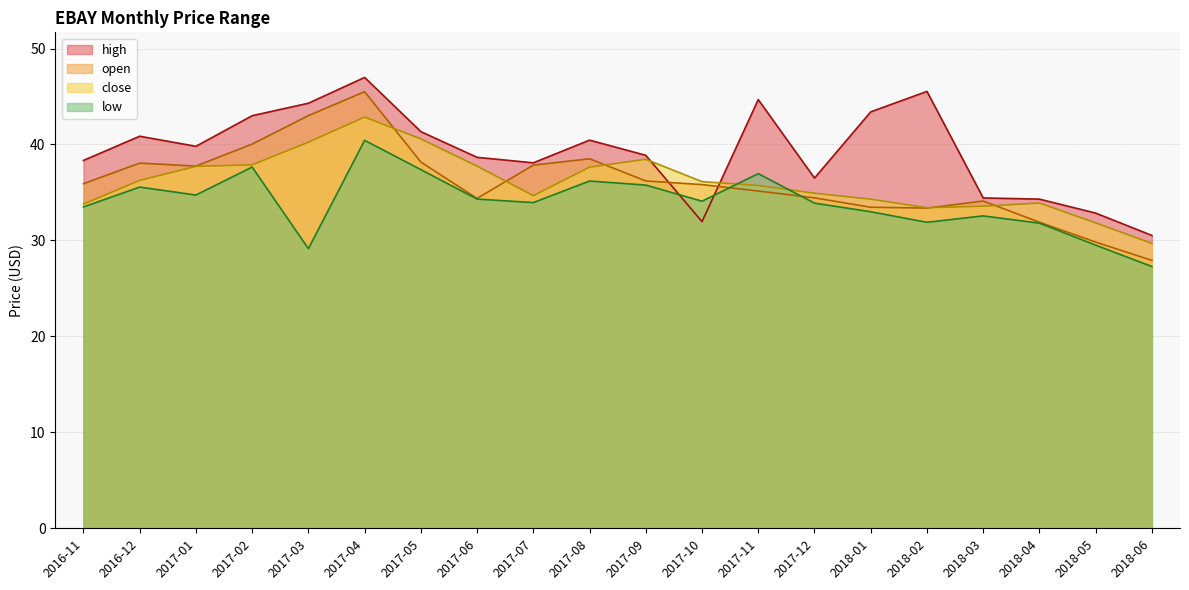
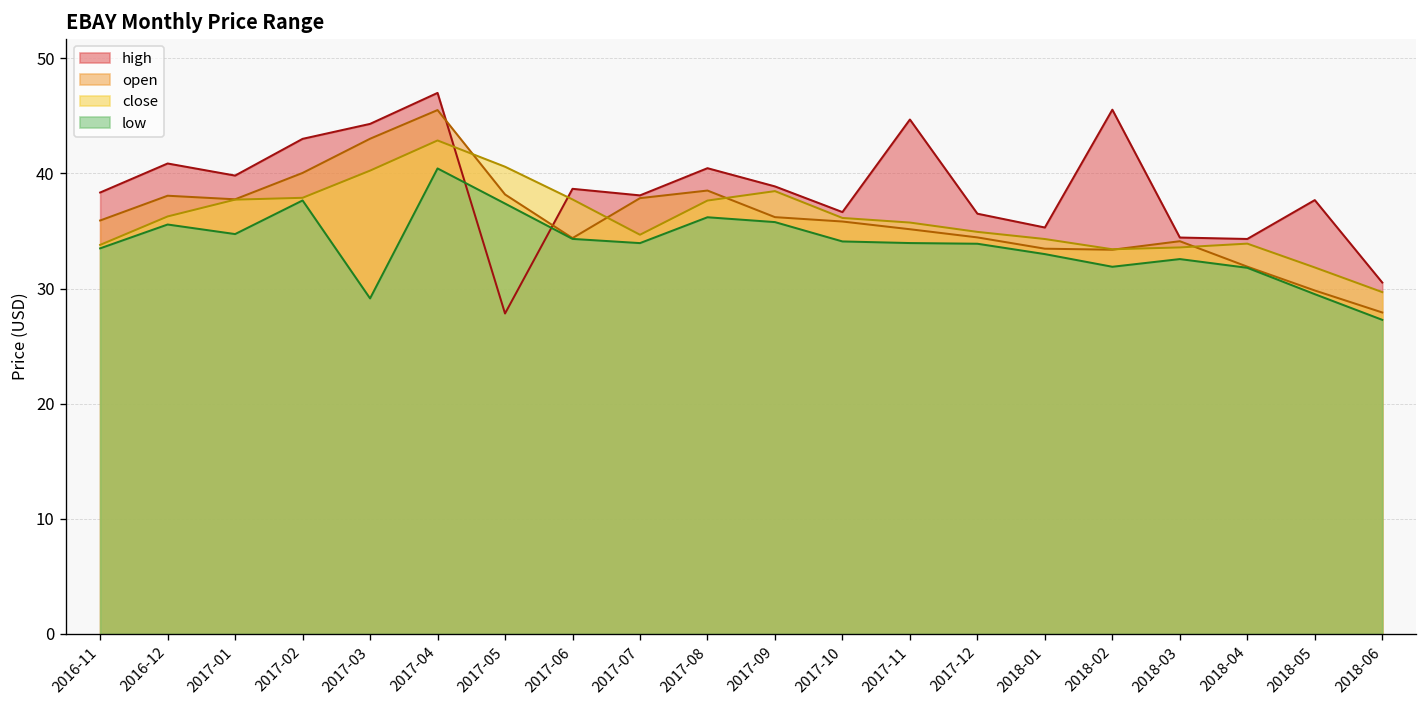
  {
    "high": {
      "2016-11": 38,
      "2016-12": 41,
      "2017-01": 40,
      "2017-02": 43,
      "2017-03": 44,
      "2017-04": 47,
-     "2017-05": 41,
+     "2017-05": 28,
      "2017-06": 39,
      "2017-08": 40,
      "2017-09": 39,
-     "2017-10": 32,
+     "2017-10": 37,
      "2017-11": 45,
      "2017-12": 37,
-     "2018-01": 43,
+     "2018-01": 35,
      "2018-02": 46,
      "2018-03": 34,
      "2018-04": 34,
-     "2018-05": 33,
+     "2018-05": 38,
      "2018-06": 31
    },
    "low": {
      "2016-11": 33,
      "2016-12": 36,
      "2017-01": 35,
      "2017-03": 29,
      "2017-04": 40,
      "2017-05": 37,
      "2017-07": 34,
      "2017-08": 36,
      "2017-09": 36,
      "2017-10": 34,
-     "2017-11": 37,
+     "2017-11": 34,
      "2017-12": 34,
      "2018-01": 33,
      "2018-02": 32,
      "2018-03": 33,
      "2018-05": 30,
      "2018-06": 27
    }
  }
